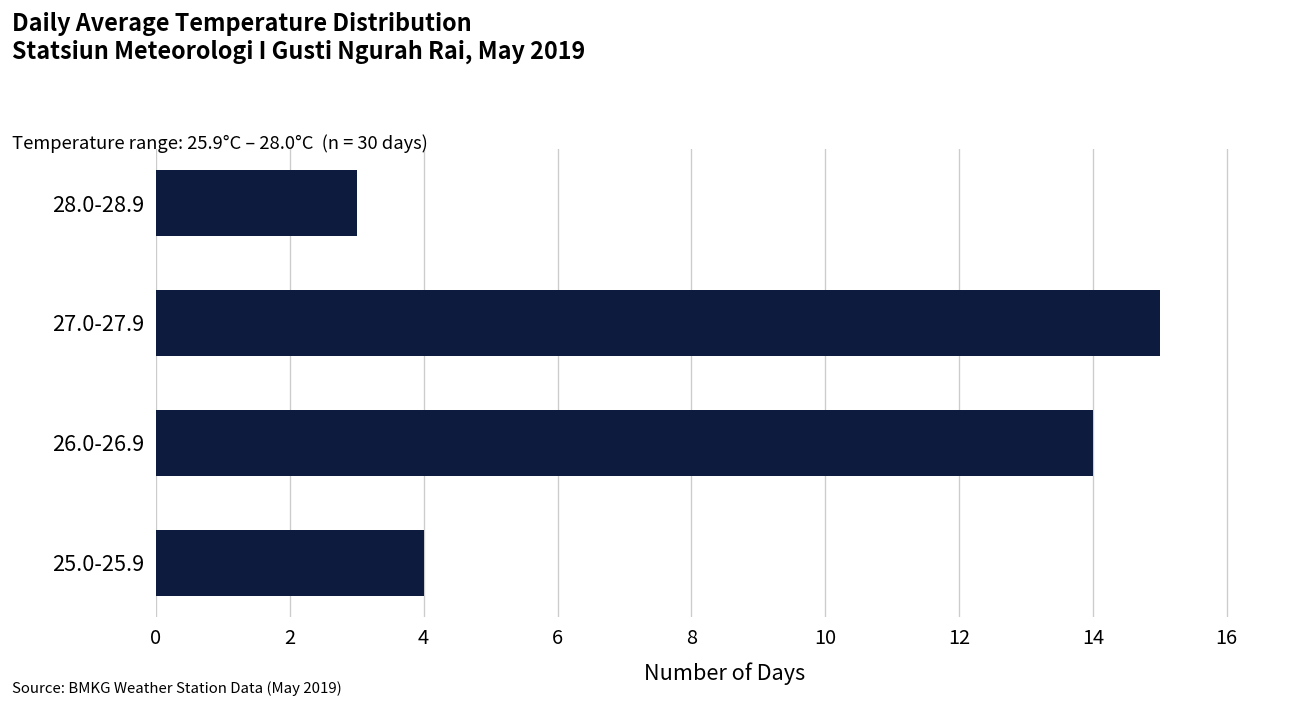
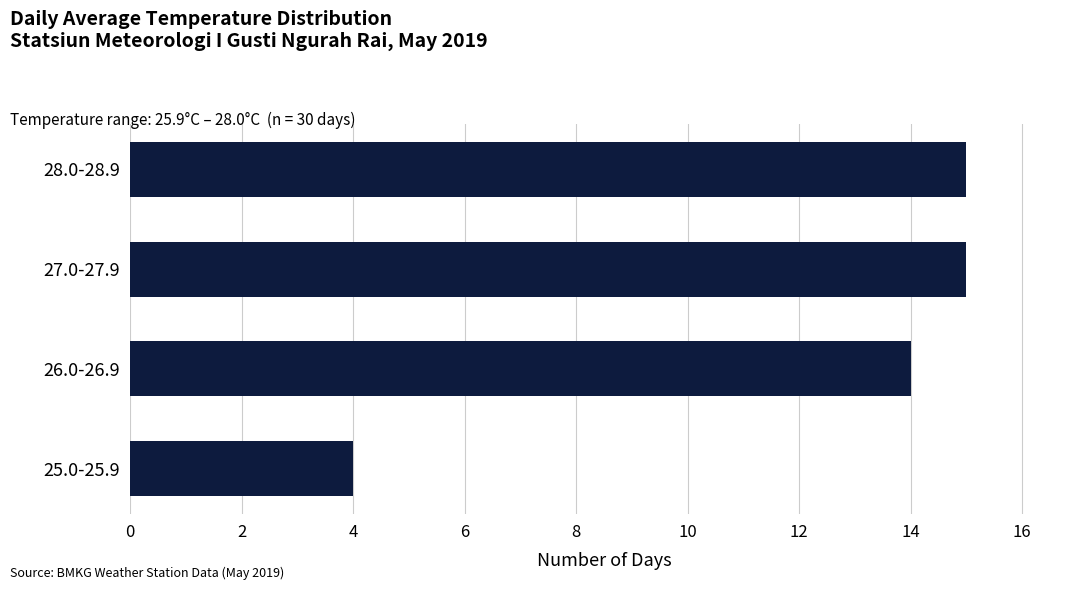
  {
-   "28.0-28.9": 3,
+   "28.0-28.9": 15,
    "27.0-27.9": 15,
    "26.0-26.9": 14,
    "25.0-25.9": 4
  }
